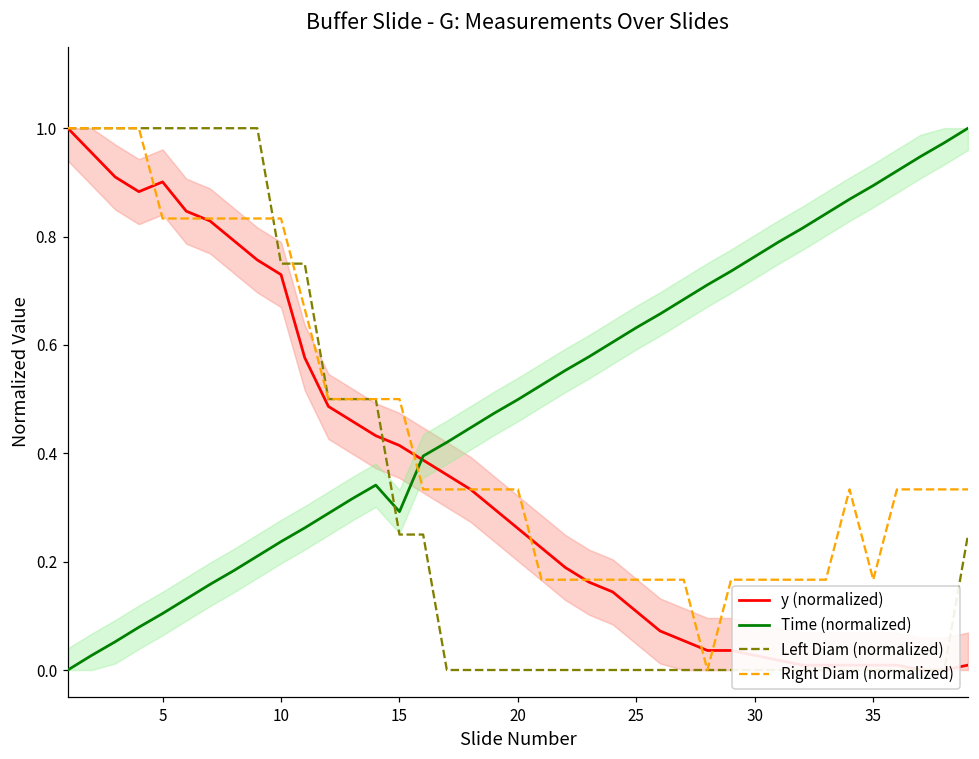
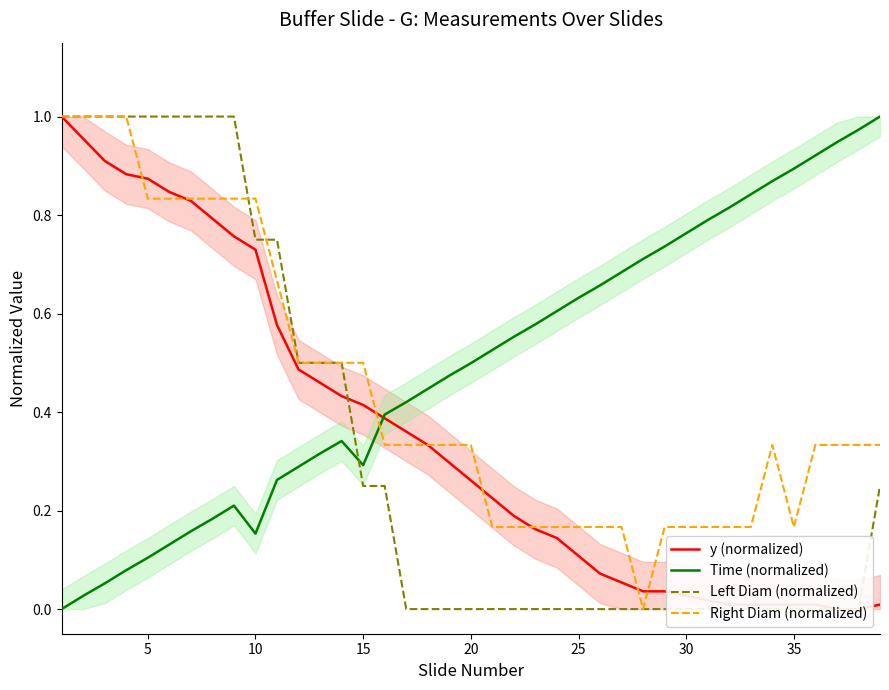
  {
    "y (normalized)": {
-     "5": 0.90,
+     "5": 0.87,
      "10": 0.73,
      "15": 0.41,
      "20": 0.26,
      "25": 0.11
    },
    "Time (normalized)": {
      "5": 0.10,
-     "10": 0.24,
+     "10": 0.15,
      "15": 0.29,
      "20": 0.50,
      "25": 0.63,
      "30": 0.76,
      "35": 0.89
    },
    "Left Diam (normalized)": {
      "5": 1.00,
      "10": 0.75,
      "15": 0.25,
      "20": 0.00,
      "25": 0.00
    },
    "Right Diam (normalized)": {
      "5": 0.83,
      "10": 0.83,
      "15": 0.50,
      "20": 0.33,
      "30": 0.17,
      "35": 0.17
    }
  }
